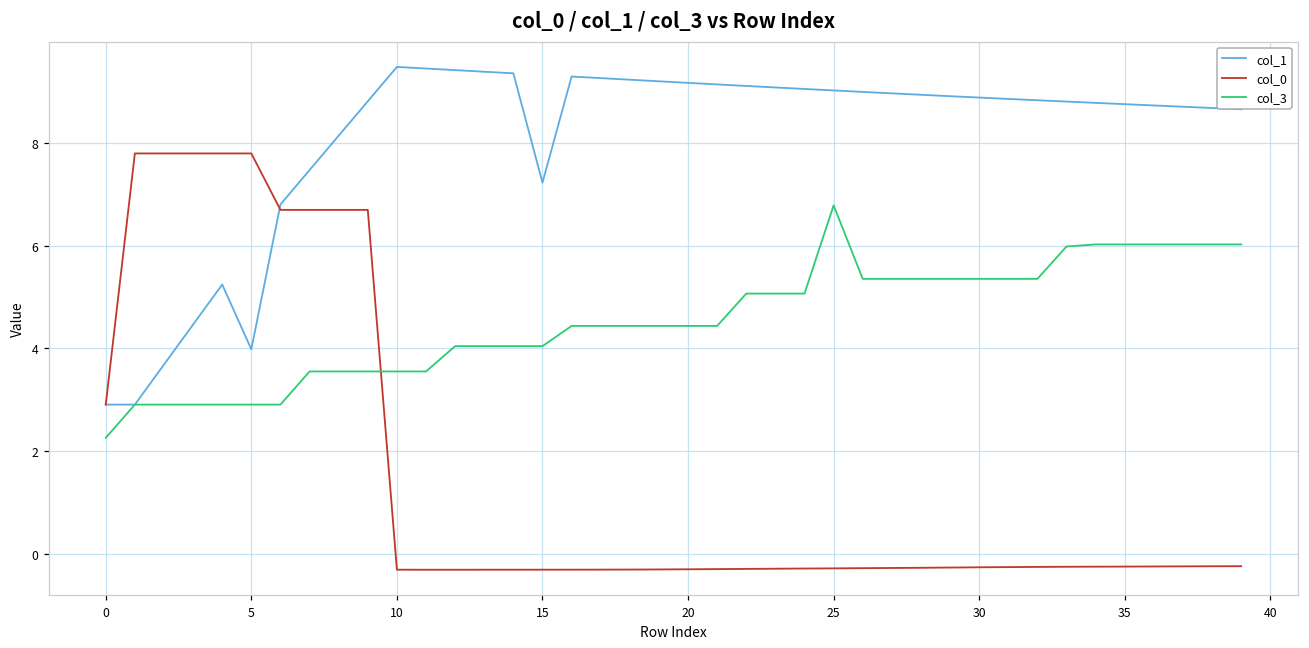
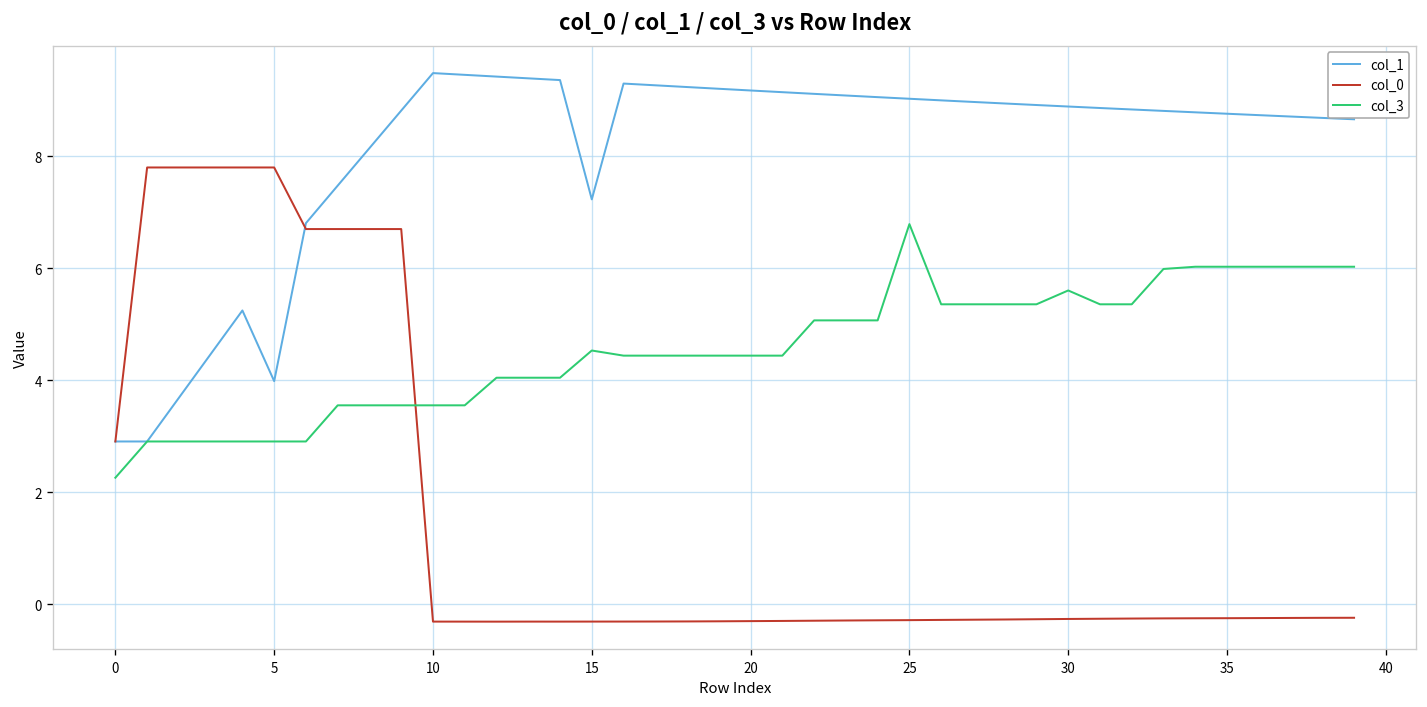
  {
    "col_1": {
      "5": 4.0,
      "10": 9.5,
      "15": 7.2,
      "20": 9.2,
      "25": 9.0,
      "30": 8.9,
      "35": 8.8
    },
    "col_0": {
      "5": 7.8,
      "10": -0.3,
      "15": -0.3,
      "20": -0.3,
      "25": -0.3,
      "30": -0.3,
      "35": -0.3
    },
    "col_3": {
      "0": 2.3,
      "5": 2.9,
      "10": 3.6,
-     "15": 4.0,
+     "15": 4.5,
      "20": 4.4,
      "25": 6.8,
-     "30": 5.4,
+     "30": 5.6,
      "35": 6.0
    }
  }
